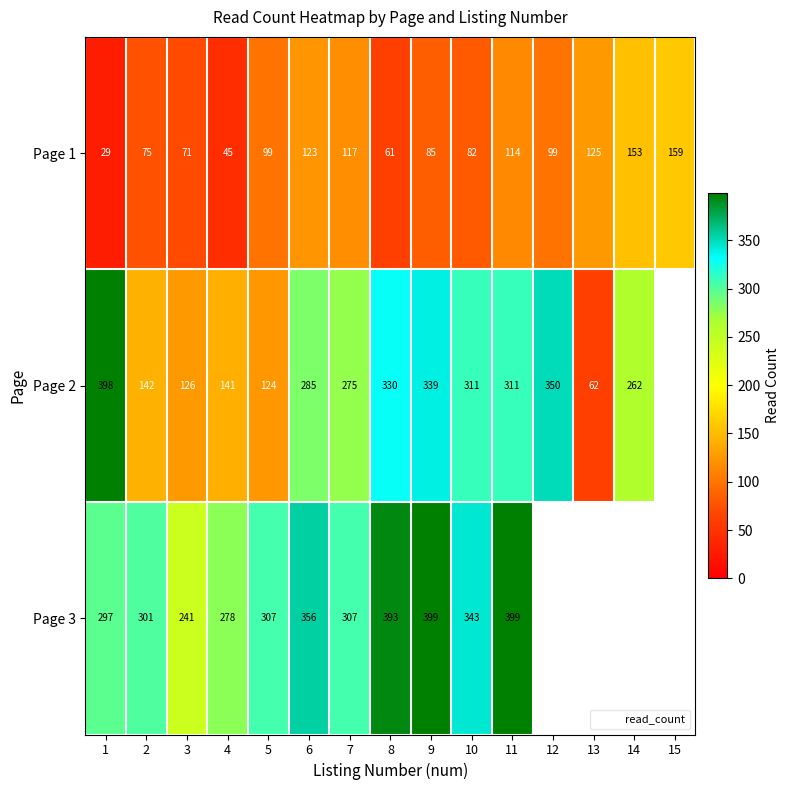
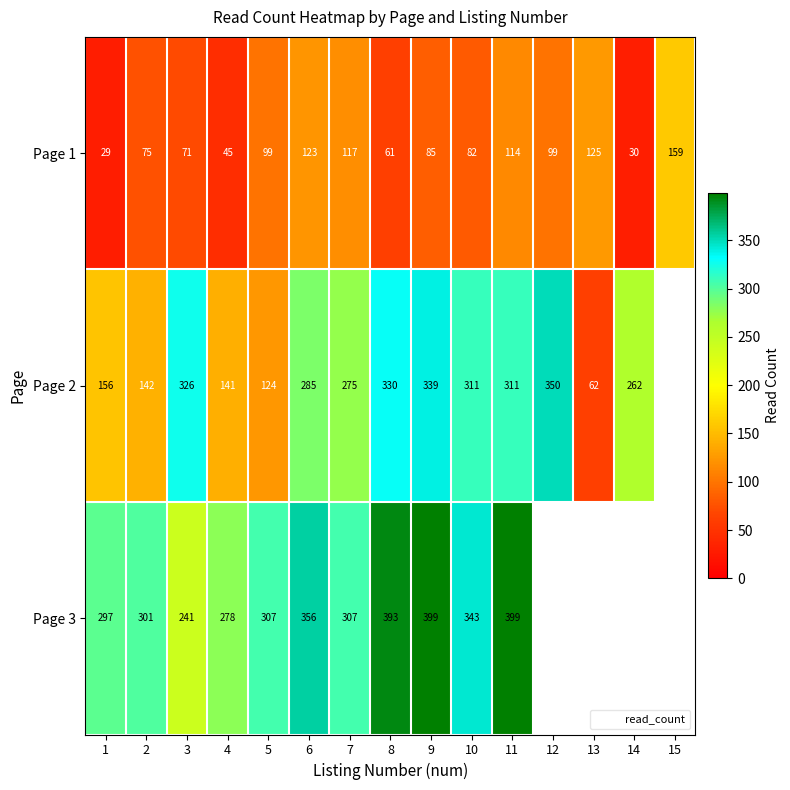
  {
    "Page 1": {
      "1": 29,
      "2": 75,
      "3": 71,
      "4": 45,
      "5": 99,
      "6": 123,
      "7": 117,
      "8": 61,
      "9": 85,
      "10": 82,
      "11": 114,
      "12": 99,
      "13": 125,
-     "14": 153,
+     "14": 30,
      "15": 159
    },
    "Page 2": {
-     "1": 398,
+     "1": 156,
      "2": 142,
-     "3": 126,
+     "3": 326,
      "4": 141,
      "5": 124,
      "6": 285,
      "7": 275,
      "8": 330,
      "9": 339,
      "10": 311,
      "11": 311,
      "12": 350,
      "13": 62,
      "14": 262
    },
    "Page 3": {
      "1": 297,
      "2": 301,
      "3": 241,
      "4": 278,
      "5": 307,
      "6": 356,
      "7": 307,
      "8": 393,
      "9": 399,
      "10": 343,
      "11": 399
    }
  }
